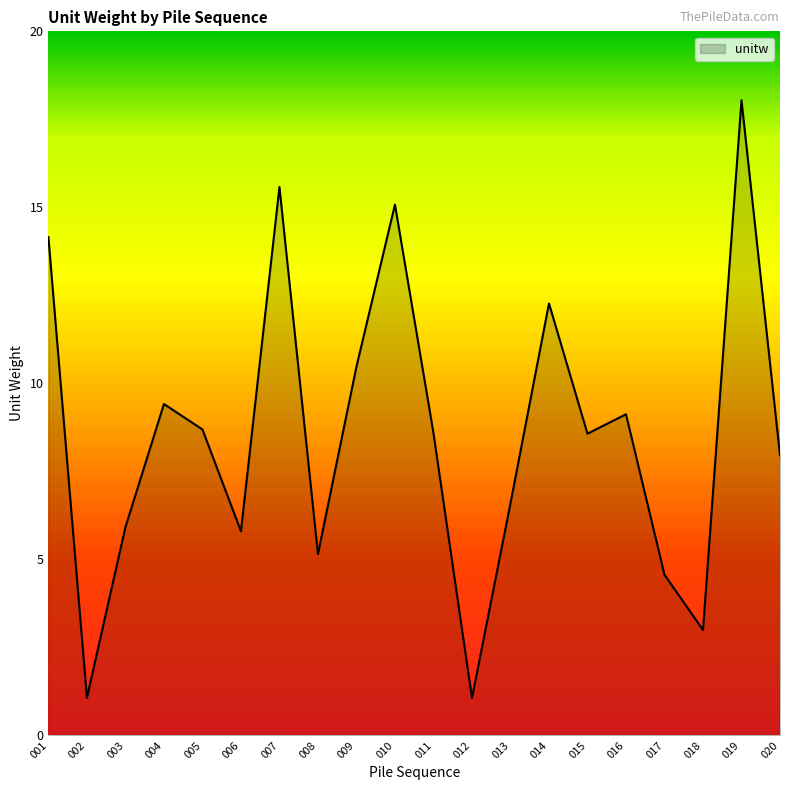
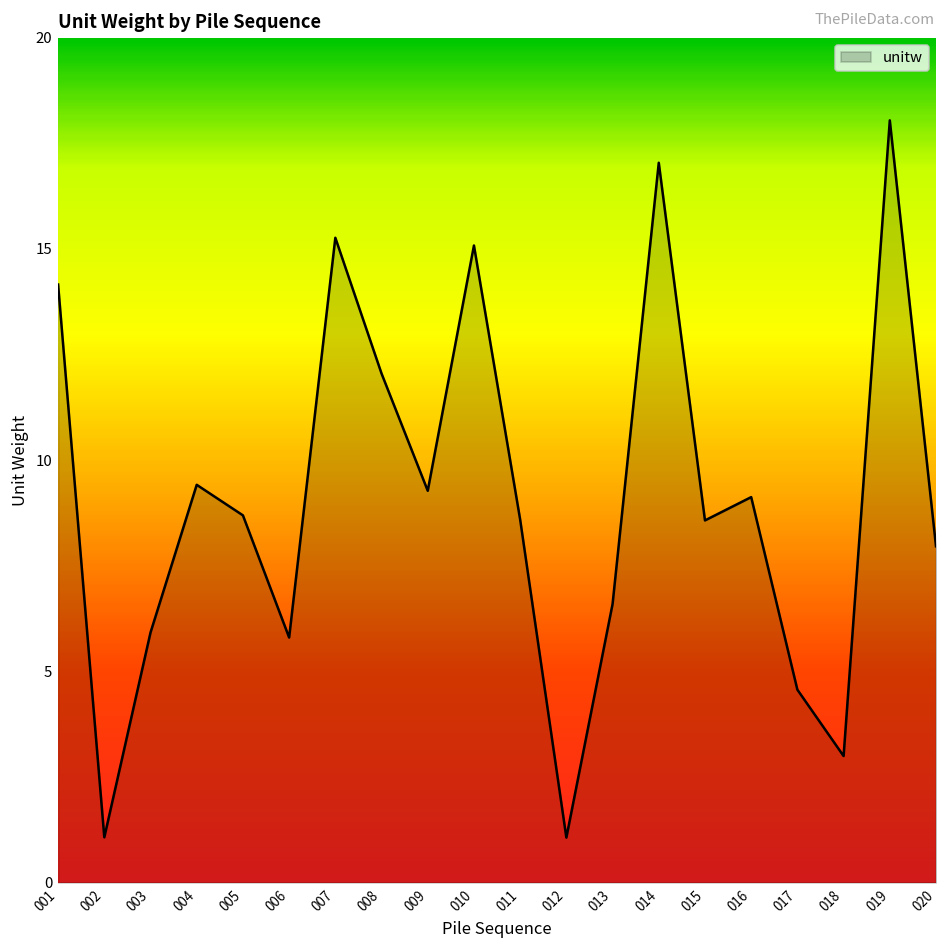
  {
    "001": 14.2,
    "002": 1.1,
    "003": 5.9,
    "004": 9.4,
    "005": 8.7,
    "006": 5.8,
-   "007": 15.6,
-   "008": 5.2,
-   "009": 10.5,
+   "007": 15.3,
+   "008": 12.0,
+   "009": 9.3,
    "010": 15.1,
    "011": 8.6,
    "012": 1.1,
    "013": 6.6,
-   "014": 12.3,
+   "014": 17.0,
    "015": 8.6,
    "016": 9.1,
    "017": 4.6,
    "018": 3.0,
    "019": 18.0,
    "020": 8.0
  }
